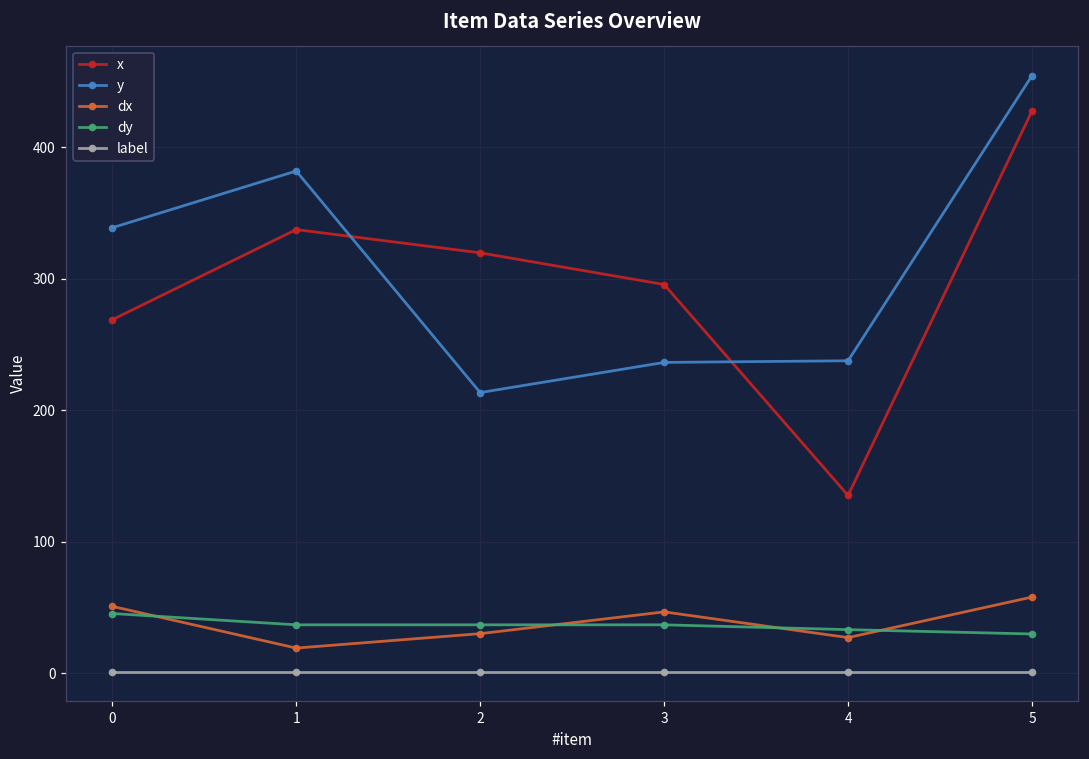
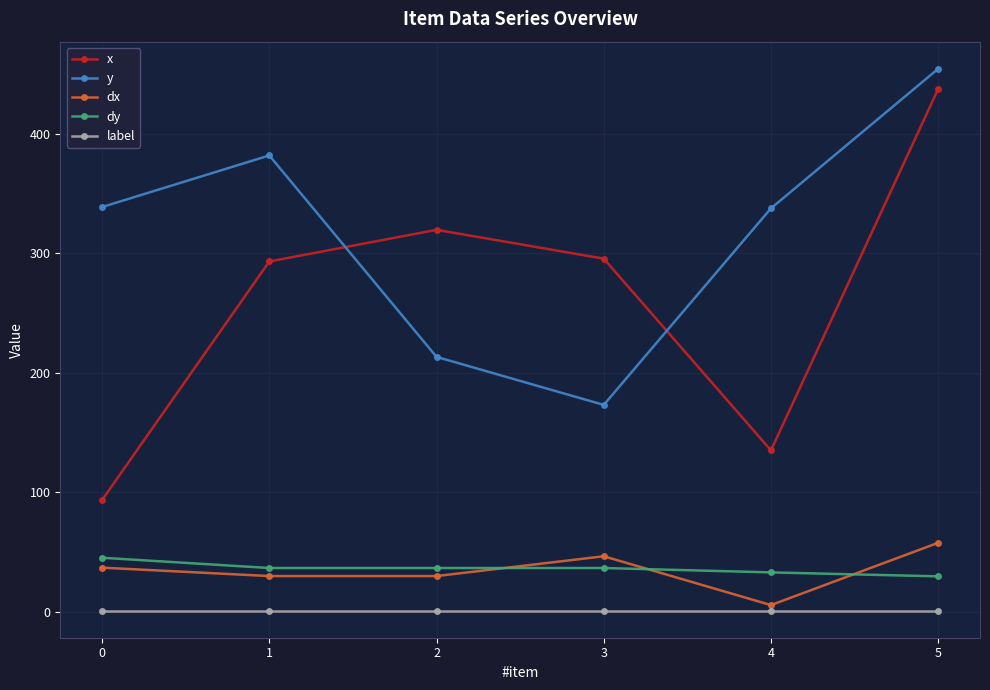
  {
    "x": {
-     "0": 269,
-     "1": 337,
+     "0": 94,
+     "1": 293,
      "2": 320,
      "3": 296,
      "4": 135,
-     "5": 428
+     "5": 438
    },
    "y": {
      "0": 339,
      "1": 382,
      "2": 213,
-     "3": 236,
-     "4": 238,
+     "3": 173,
+     "4": 338,
      "5": 454
    },
    "dx": {
-     "0": 51,
-     "1": 19,
+     "0": 37,
+     "1": 30,
      "2": 30,
      "3": 46,
-     "4": 27,
+     "4": 6,
      "5": 58
    },
    "dy": {
      "0": 45,
      "1": 37,
      "2": 37,
      "3": 37,
      "4": 33,
      "5": 30
    },
    "label": {
      "0": 1,
      "1": 1,
      "2": 1,
      "3": 1,
      "4": 1,
      "5": 1
    }
  }
